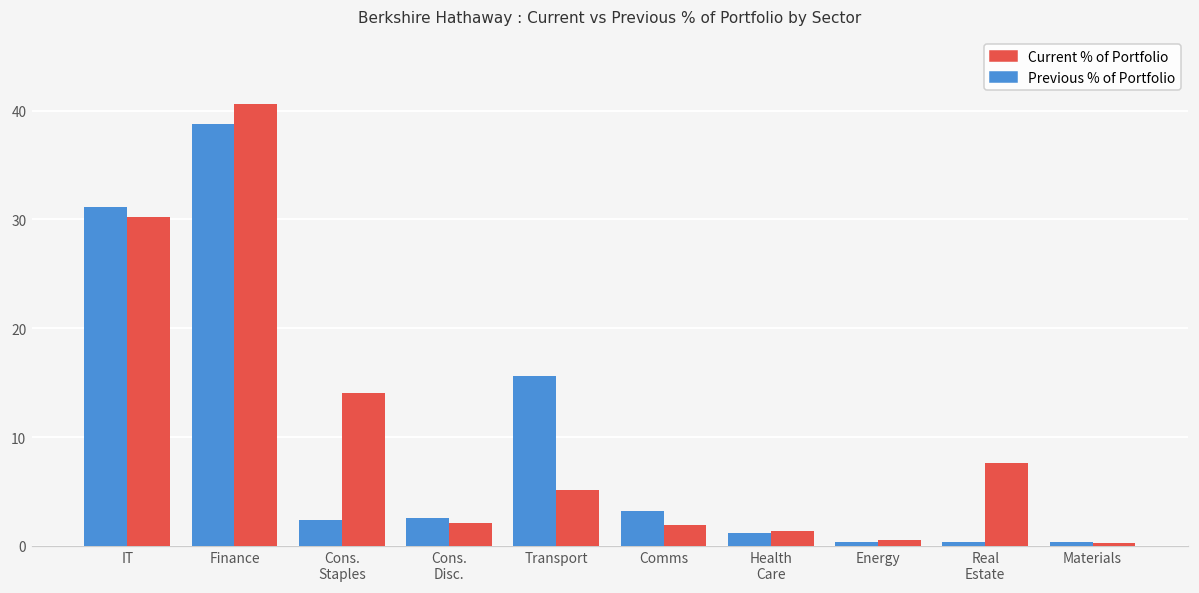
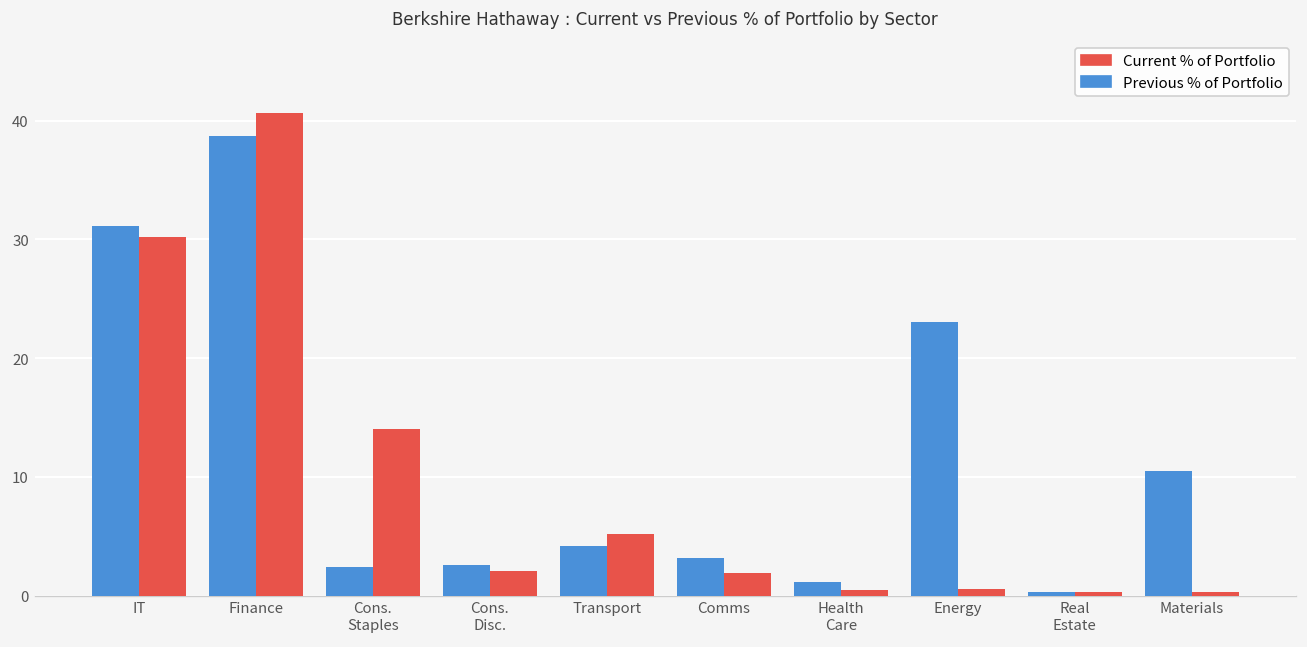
  {
    "Previous % of Portfolio": {
      "IT": 31,
      "Finance": 39,
      "Cons. Staples": 2,
      "Cons. Disc.": 3,
-     "Transport": 16,
+     "Transport": 4,
      "Comms": 3,
      "Health Care": 1,
-     "Energy": 0,
+     "Energy": 23,
      "Real Estate": 0,
-     "Materials": 0
+     "Materials": 10
    },
    "Current % of Portfolio": {
      "IT": 30,
      "Finance": 41,
      "Cons. Staples": 14,
      "Cons. Disc.": 2,
      "Transport": 5,
      "Comms": 2,
-     "Health Care": 1,
+     "Health Care": 0,
      "Energy": 1,
-     "Real Estate": 8,
+     "Real Estate": 0,
      "Materials": 0
    }
  }
